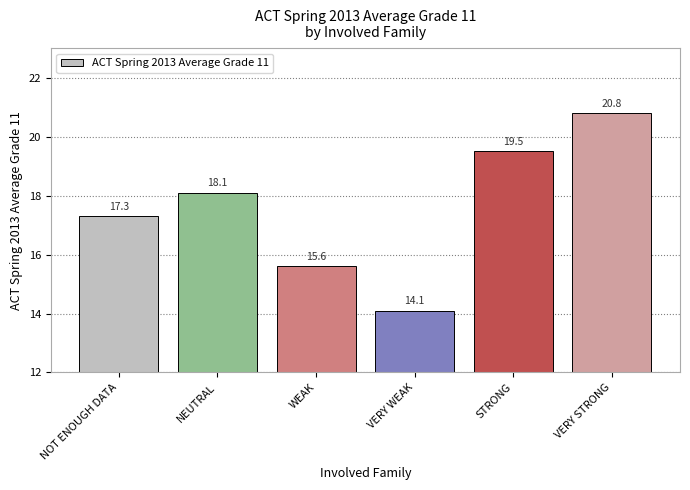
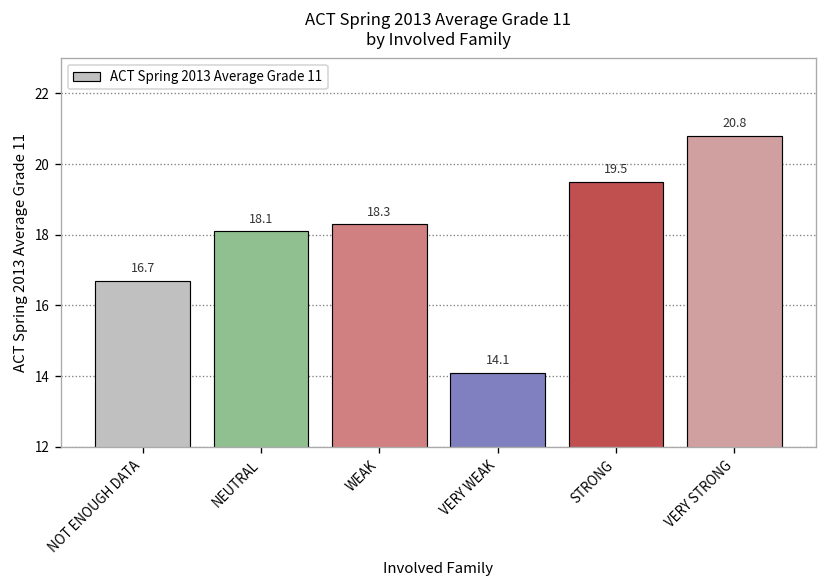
  {
-   "NOT ENOUGH DATA": 17.3,
+   "NOT ENOUGH DATA": 16.7,
    "NEUTRAL": 18.1,
-   "WEAK": 15.6,
+   "WEAK": 18.3,
    "VERY WEAK": 14.1,
    "STRONG": 19.5,
    "VERY STRONG": 20.8
  }
